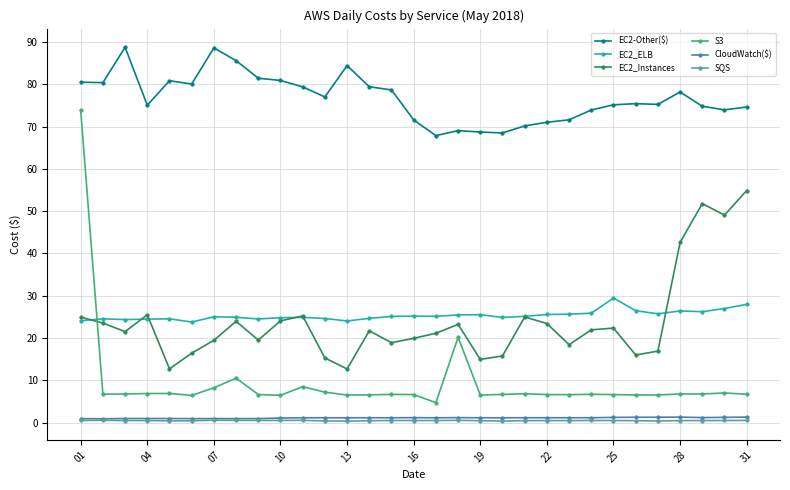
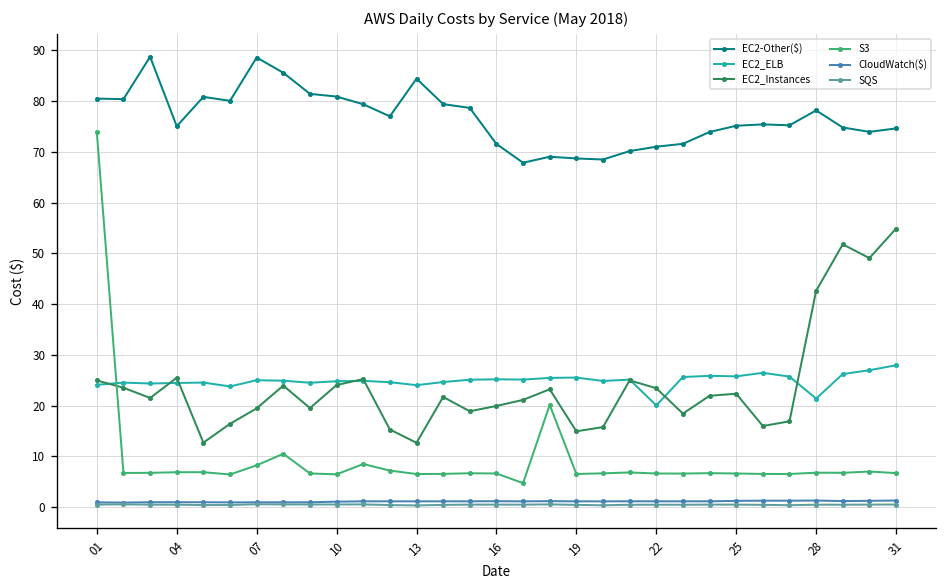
  {
    "EC2-Other($)": {
      "01": 81,
      "04": 75,
      "07": 89,
      "10": 81,
      "13": 84,
      "16": 72,
      "19": 69,
      "22": 71,
      "25": 75,
      "28": 78,
      "31": 75
    },
    "EC2_ELB": {
      "01": 24,
      "04": 24,
      "07": 25,
      "10": 25,
      "13": 24,
      "16": 25,
      "19": 26,
-     "22": 26,
-     "25": 29,
-     "28": 26,
+     "22": 20,
+     "25": 26,
+     "28": 21,
      "31": 28
    }
  }
